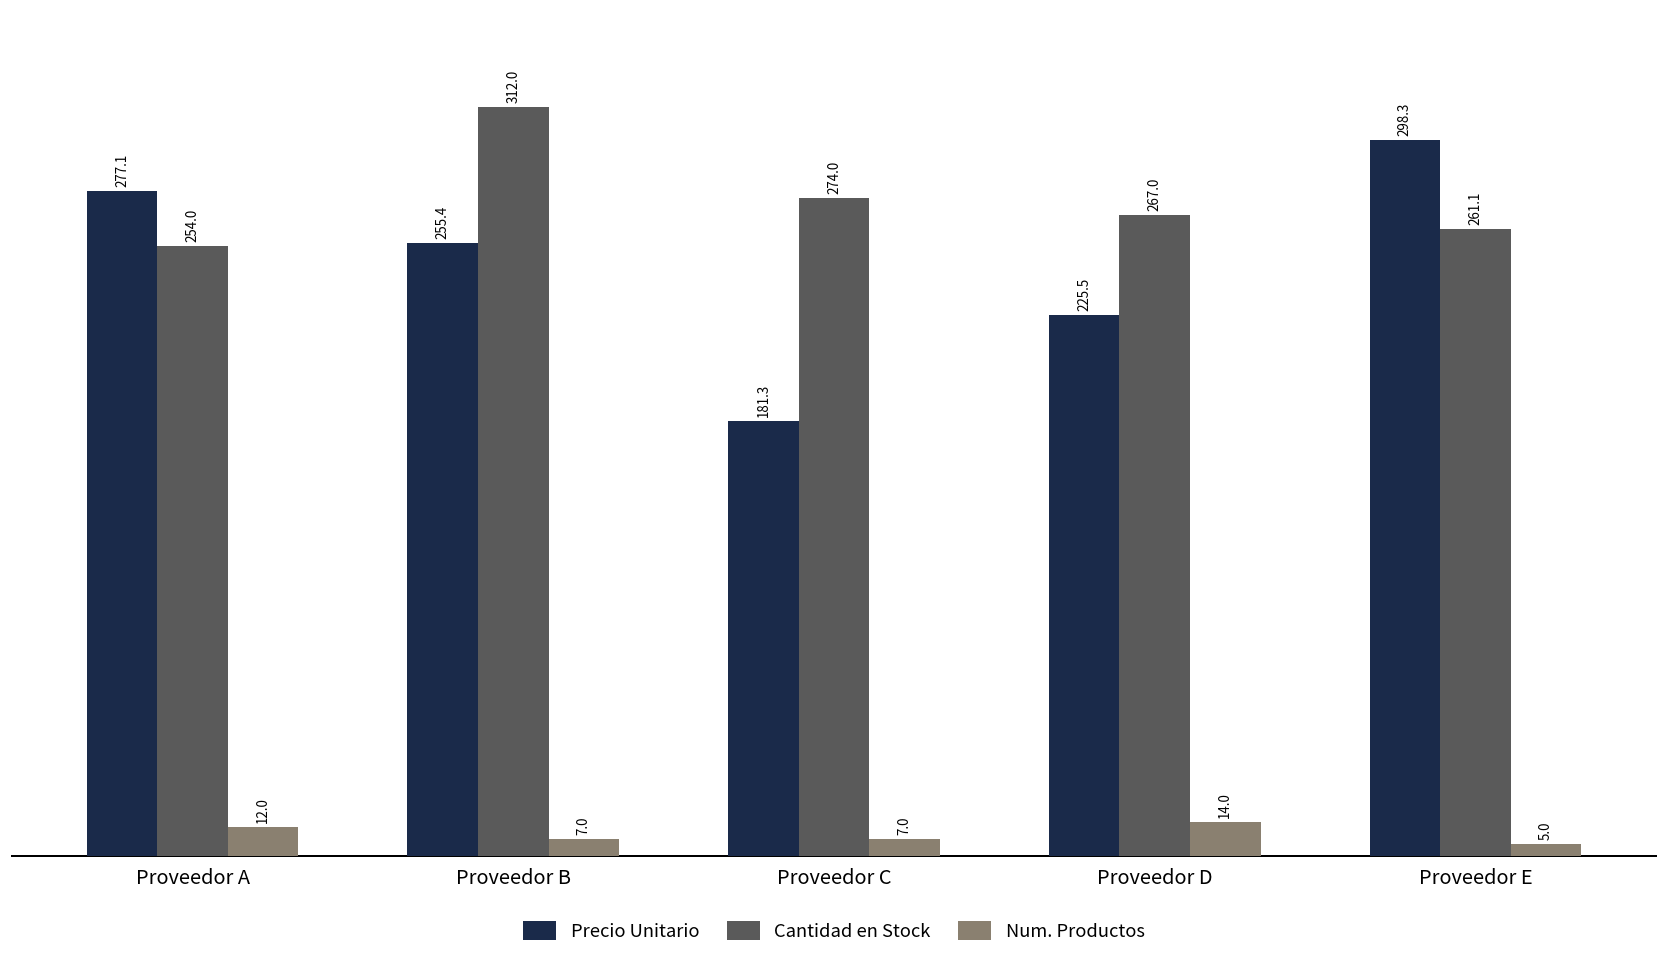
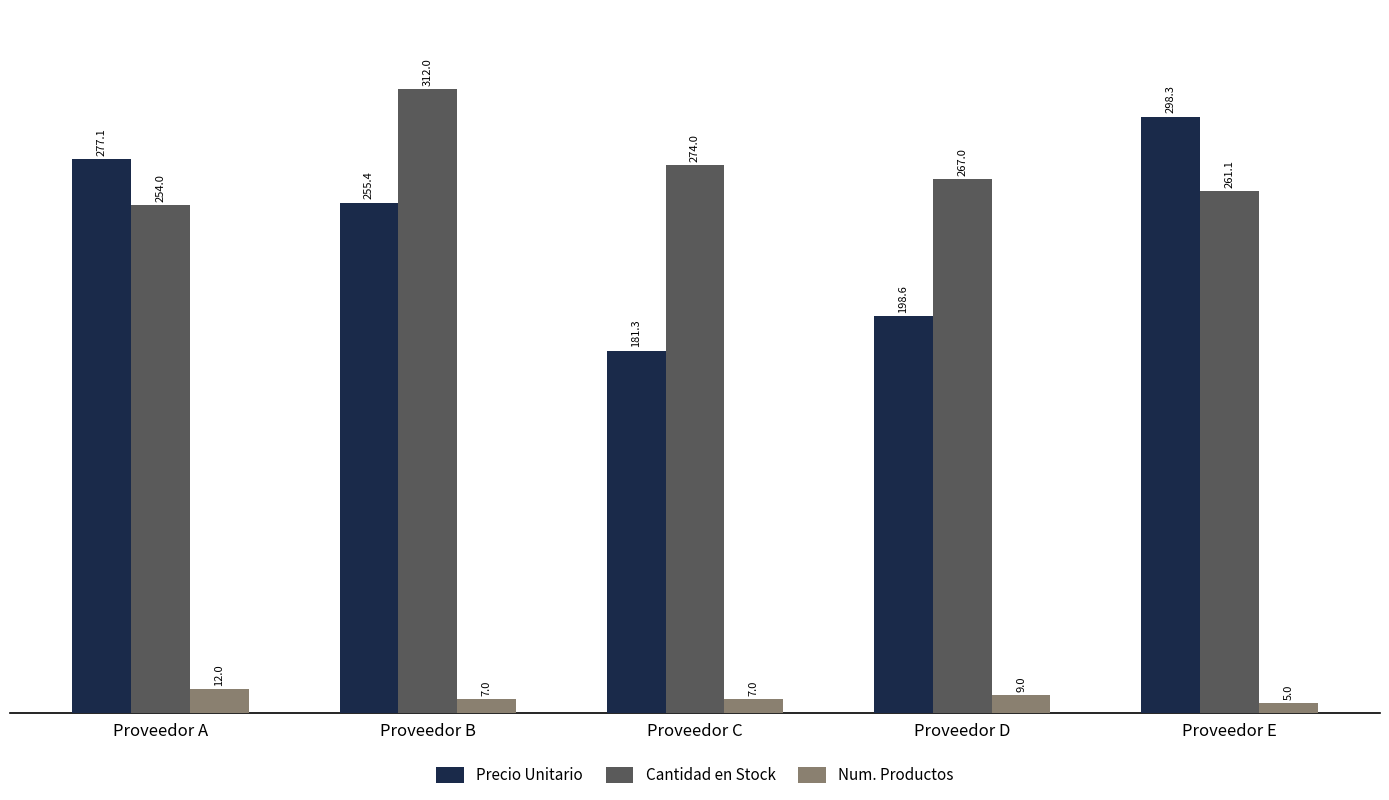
  {
    "Precio Unitario": {
      "Proveedor A": 277.1,
      "Proveedor B": 255.4,
      "Proveedor C": 181.3,
-     "Proveedor D": 225.5,
+     "Proveedor D": 198.6,
      "Proveedor E": 298.3
    },
    "Cantidad en Stock": {
      "Proveedor A": 254.0,
      "Proveedor B": 312.0,
      "Proveedor C": 274.0,
      "Proveedor D": 267.0,
      "Proveedor E": 261.1
    },
    "Num. Productos": {
      "Proveedor A": 12.0,
      "Proveedor B": 7.0,
      "Proveedor C": 7.0,
-     "Proveedor D": 14.0,
+     "Proveedor D": 9.0,
      "Proveedor E": 5.0
    }
  }
